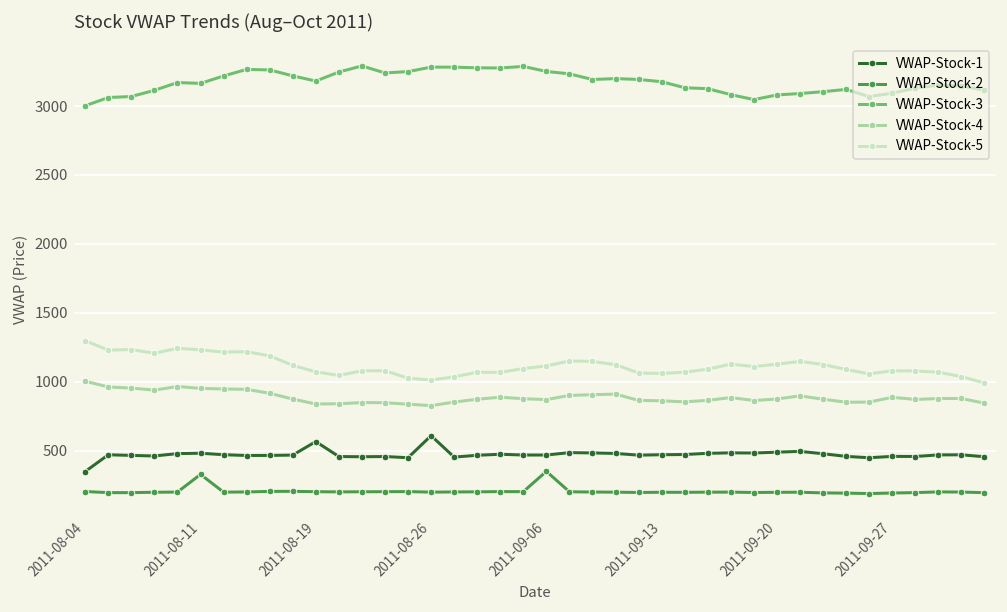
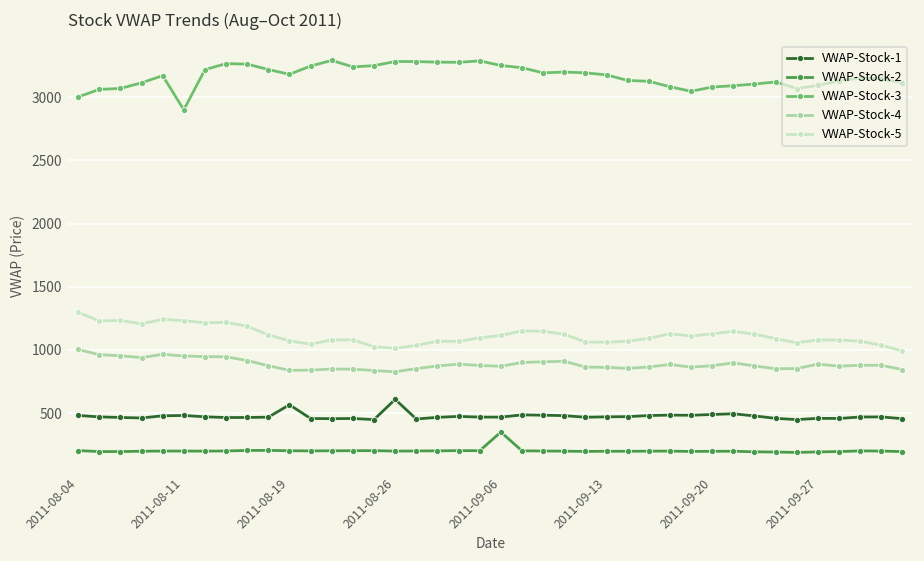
  {
    "VWAP-Stock-1": {
-     "2011-08-04": 350,
+     "2011-08-04": 480,
      "2011-08-11": 480,
      "2011-08-19": 570,
      "2011-08-26": 610,
      "2011-09-06": 470,
      "2011-09-13": 470,
      "2011-09-20": 490,
      "2011-09-27": 460
    },
    "VWAP-Stock-2": {
      "2011-08-04": 200,
-     "2011-08-11": 330,
+     "2011-08-11": 200,
      "2011-08-19": 200,
      "2011-08-26": 200,
      "2011-09-06": 350,
      "2011-09-13": 200,
      "2011-09-20": 200,
      "2011-09-27": 190
    },
    "VWAP-Stock-3": {
      "2011-08-04": 3000,
-     "2011-08-11": 3160,
+     "2011-08-11": 2900,
      "2011-08-19": 3180,
      "2011-08-26": 3280,
      "2011-09-06": 3250,
      "2011-09-13": 3180,
      "2011-09-20": 3080
    }
  }
